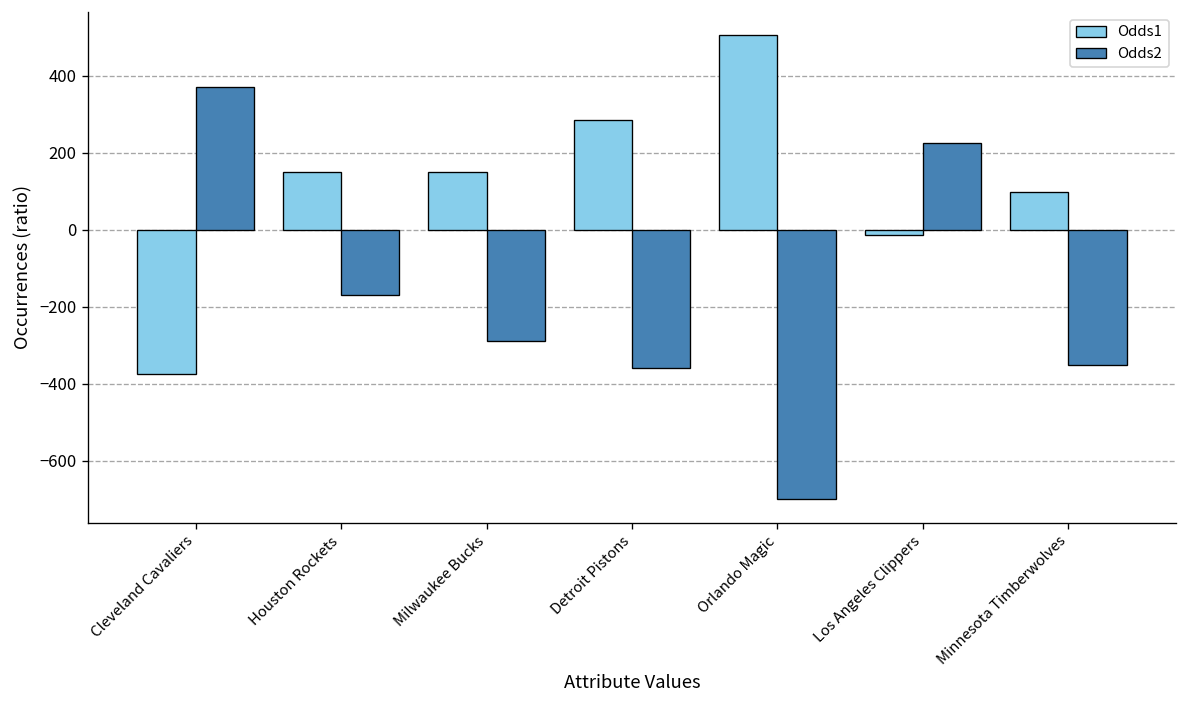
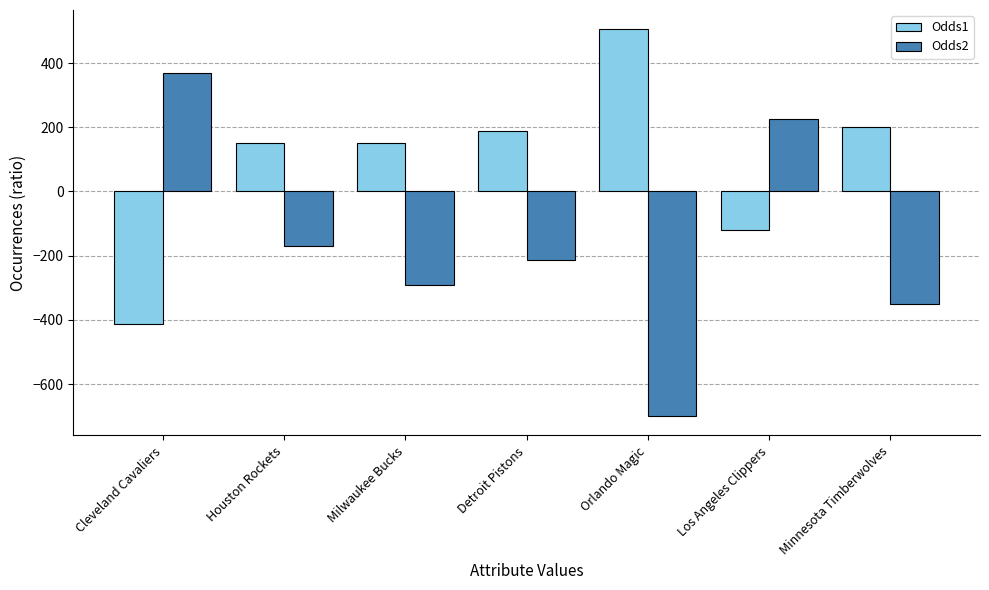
  {
    "Odds1": {
-     "Cleveland Cavaliers": -380,
+     "Cleveland Cavaliers": -410,
      "Houston Rockets": 150,
      "Milwaukee Bucks": 150,
-     "Detroit Pistons": 280,
+     "Detroit Pistons": 190,
      "Orlando Magic": 510,
-     "Los Angeles Clippers": -10,
-     "Minnesota Timberwolves": 100
+     "Los Angeles Clippers": -120,
+     "Minnesota Timberwolves": 200
    },
    "Odds2": {
      "Cleveland Cavaliers": 370,
      "Houston Rockets": -170,
      "Milwaukee Bucks": -290,
-     "Detroit Pistons": -360,
+     "Detroit Pistons": -220,
      "Orlando Magic": -700,
      "Los Angeles Clippers": 230,
      "Minnesota Timberwolves": -350
    }
  }
